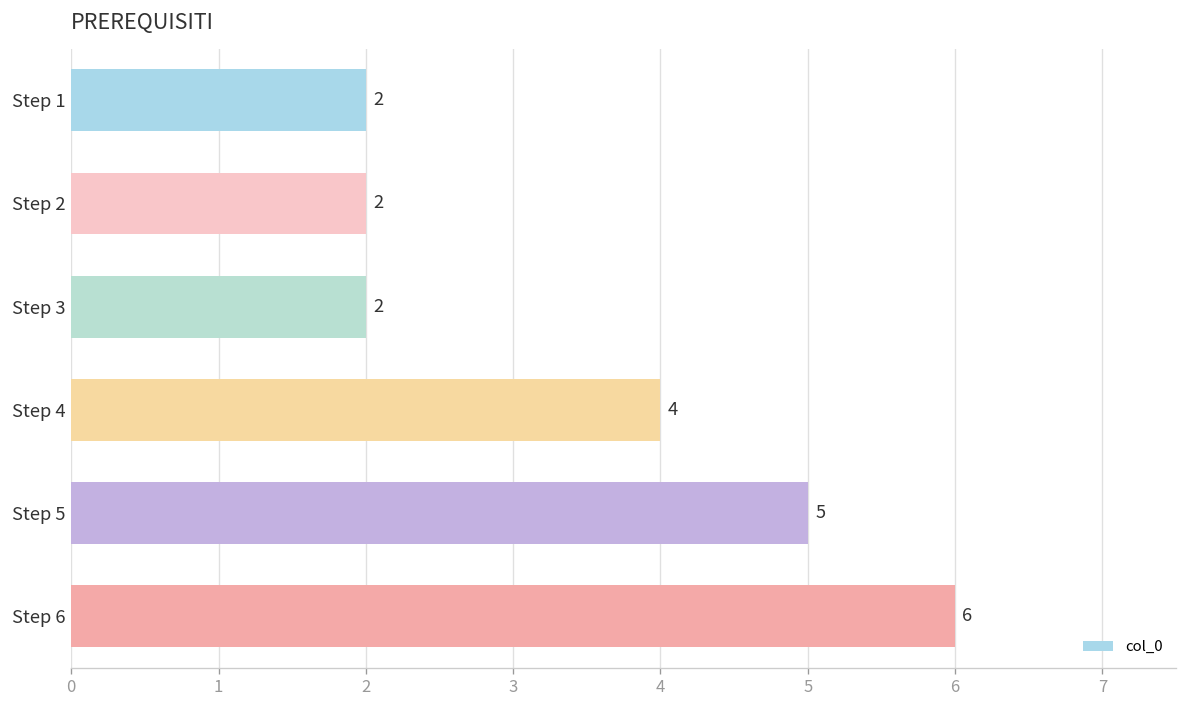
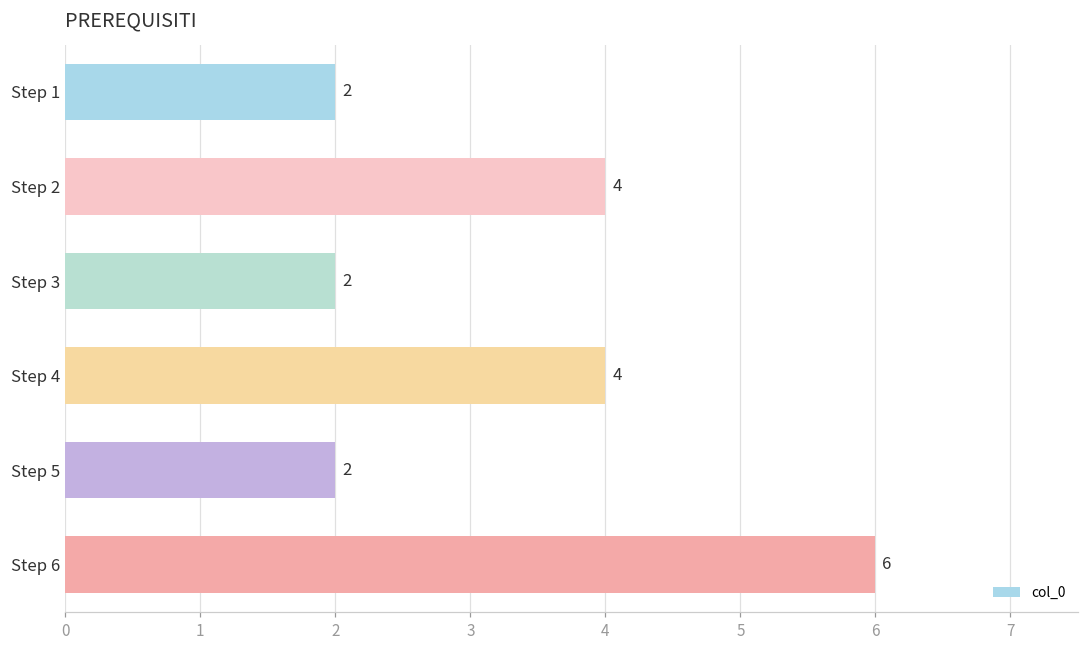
  {
    "Step 1": 2,
-   "Step 2": 2,
+   "Step 2": 4,
    "Step 3": 2,
    "Step 4": 4,
-   "Step 5": 5,
+   "Step 5": 2,
    "Step 6": 6
  }
